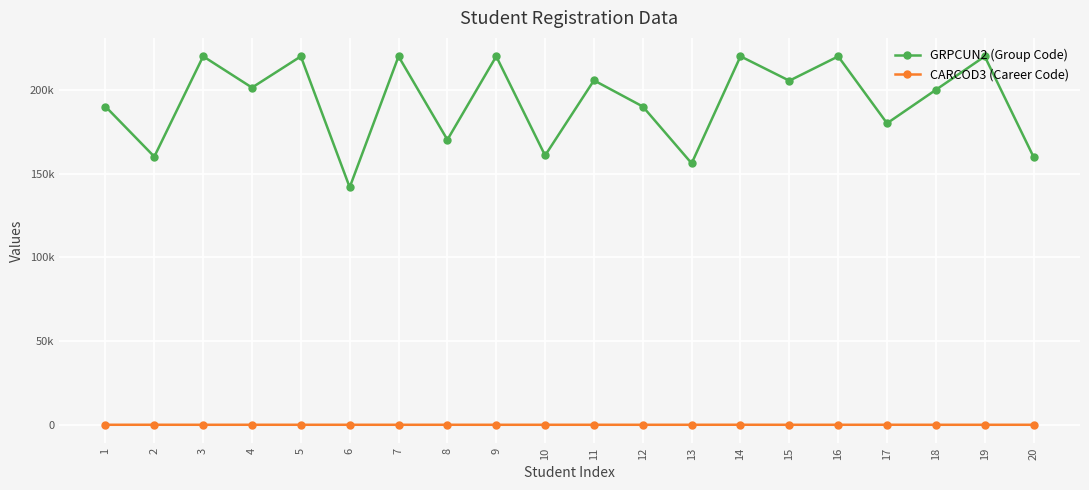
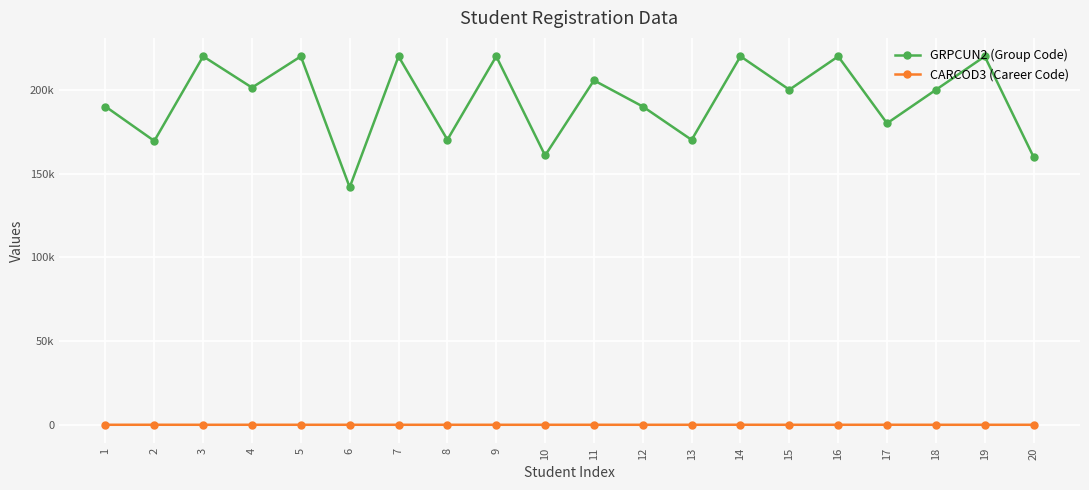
  {
    "GRPCUN2 (Group Code)": {
      "1": 190000,
-     "2": 160000,
+     "2": 170000,
      "3": 220000,
      "4": 201000,
      "5": 220000,
      "6": 142000,
      "7": 220000,
      "8": 170000,
      "9": 220000,
      "10": 161000,
      "11": 206000,
      "12": 190000,
-     "13": 156000,
+     "13": 170000,
      "14": 220000,
-     "15": 206000,
+     "15": 200000,
      "16": 220000,
      "17": 180000,
      "18": 200000,
      "19": 220000,
      "20": 160000
    },
    "CARCOD3 (Career Code)": {
      "1": 0,
      "2": 0,
      "3": 0,
      "4": 0,
      "5": 0,
      "6": 0,
      "7": 0,
      "8": 0,
      "9": 0,
      "10": 0,
      "11": 0,
      "12": 0,
      "13": 0,
      "14": 0,
      "15": 0,
      "16": 0,
      "17": 0,
      "18": 0,
      "19": 0,
      "20": 0
    }
  }
